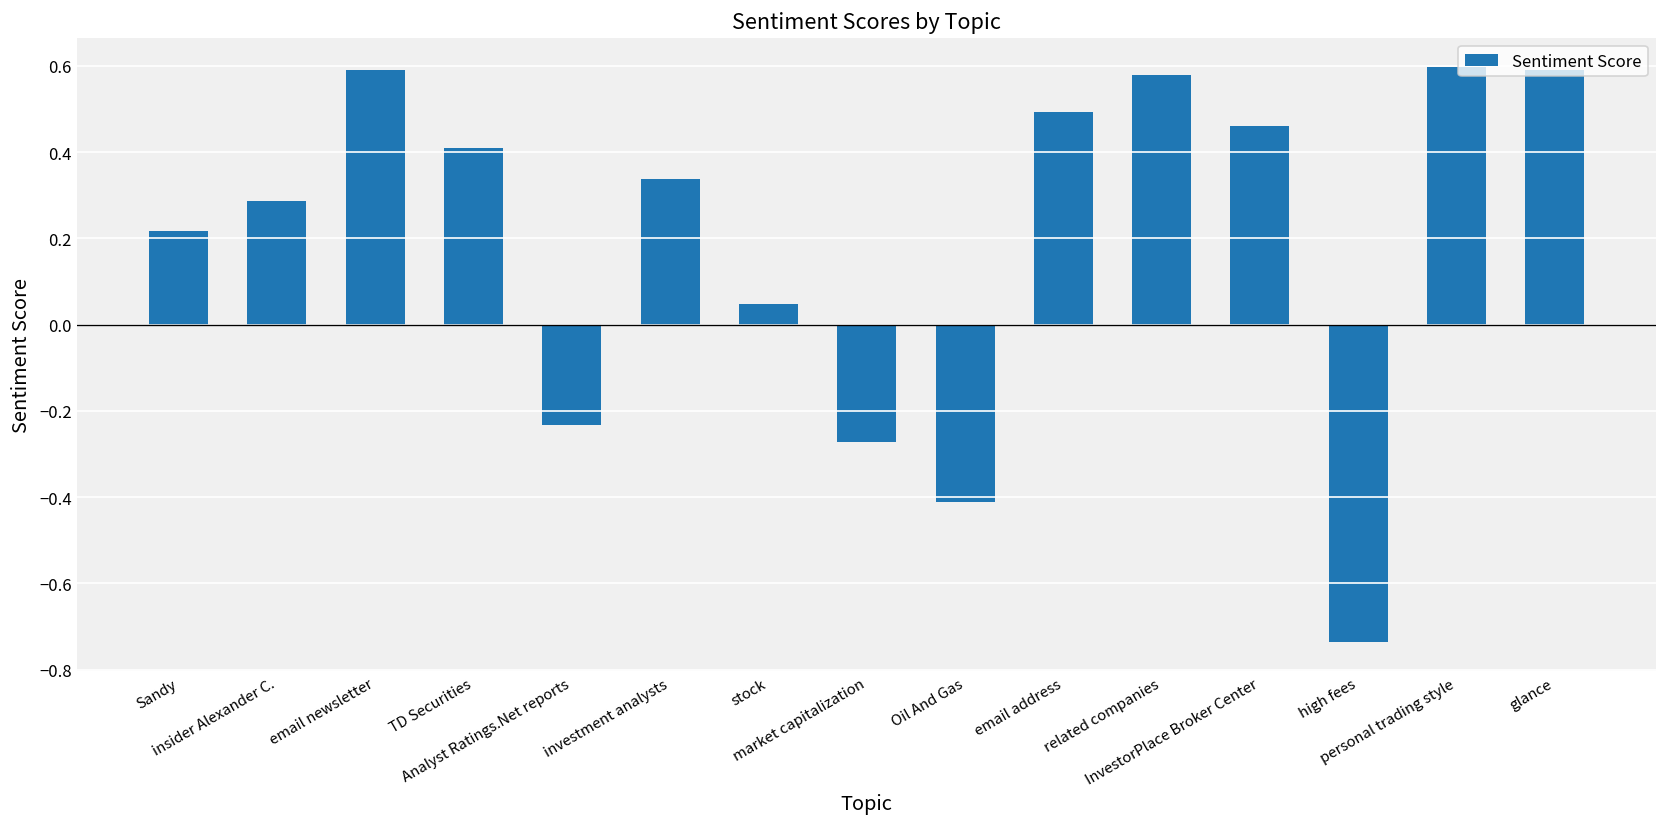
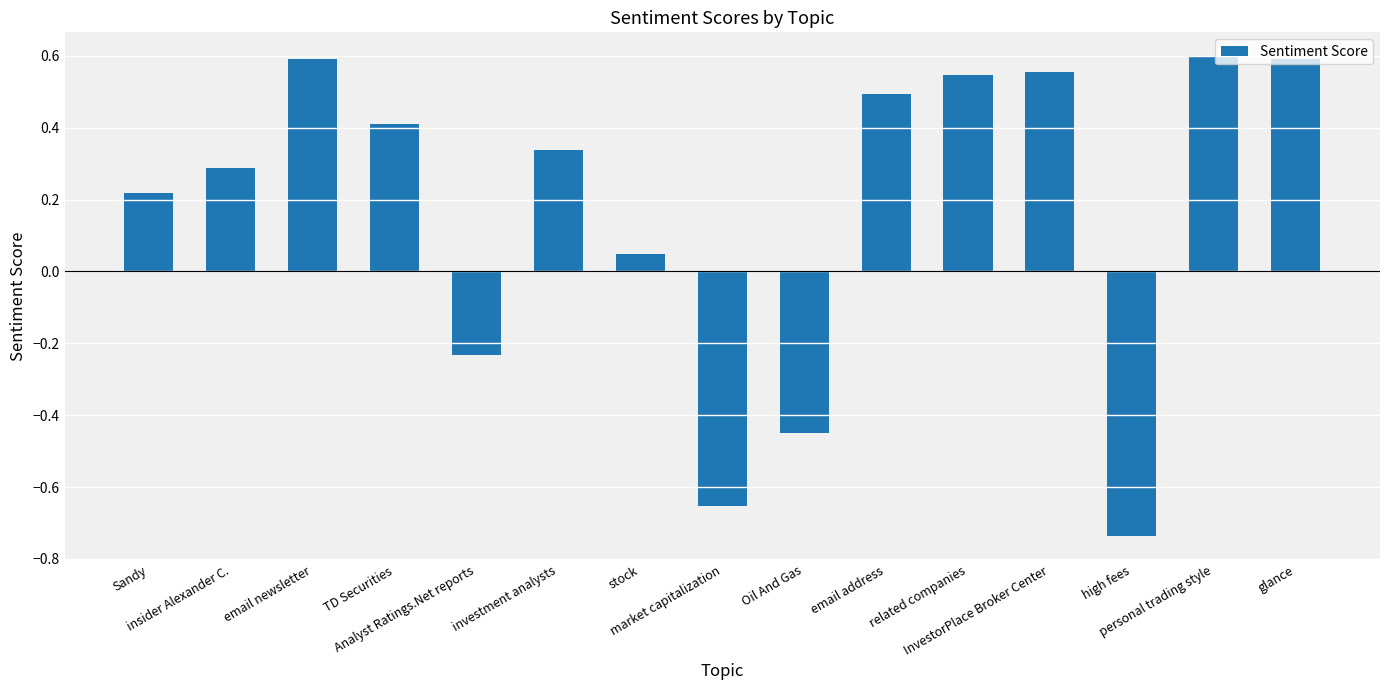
  {
    "Sandy": 0.22,
    "insider Alexander C.": 0.29,
    "email newsletter": 0.59,
    "TD Securities": 0.41,
    "Analyst Ratings.Net reports": -0.23,
    "investment analysts": 0.34,
    "stock": 0.05,
-   "market capitalization": -0.27,
-   "Oil And Gas": -0.41,
+   "market capitalization": -0.65,
+   "Oil And Gas": -0.45,
    "email address": 0.49,
-   "related companies": 0.58,
-   "InvestorPlace Broker Center": 0.46,
+   "related companies": 0.55,
+   "InvestorPlace Broker Center": 0.56,
    "high fees": -0.74,
    "personal trading style": 0.60
  }
